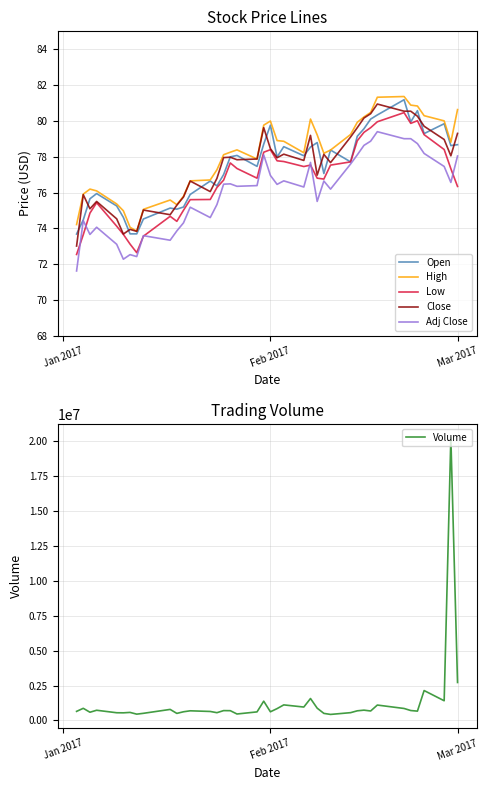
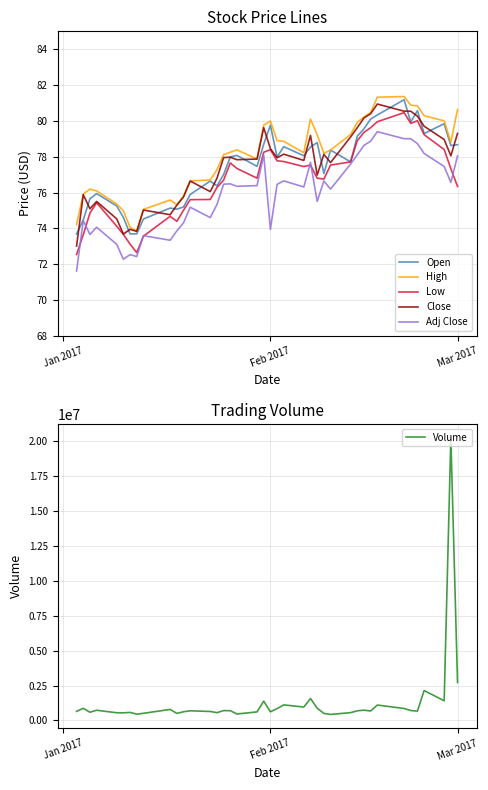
  {
    "Stock Price Lines": {
      "Open": {
        "Feb 2017": 79.8,
        "Mar 2017": 78.7
      },
      "High": {
        "Feb 2017": 80.0,
        "Mar 2017": 80.6
      },
      "Low": {
        "Mar 2017": 76.3
      },
      "Close": {
        "Mar 2017": 79.3
      },
      "Adj Close": {
-       "Feb 2017": 77.0,
+       "Feb 2017": 73.9,
        "Mar 2017": 78.0
      }
    },
    "Trading Volume": {
      "Feb 2017": 600000,
      "Mar 2017": 2700000
    }
  }
